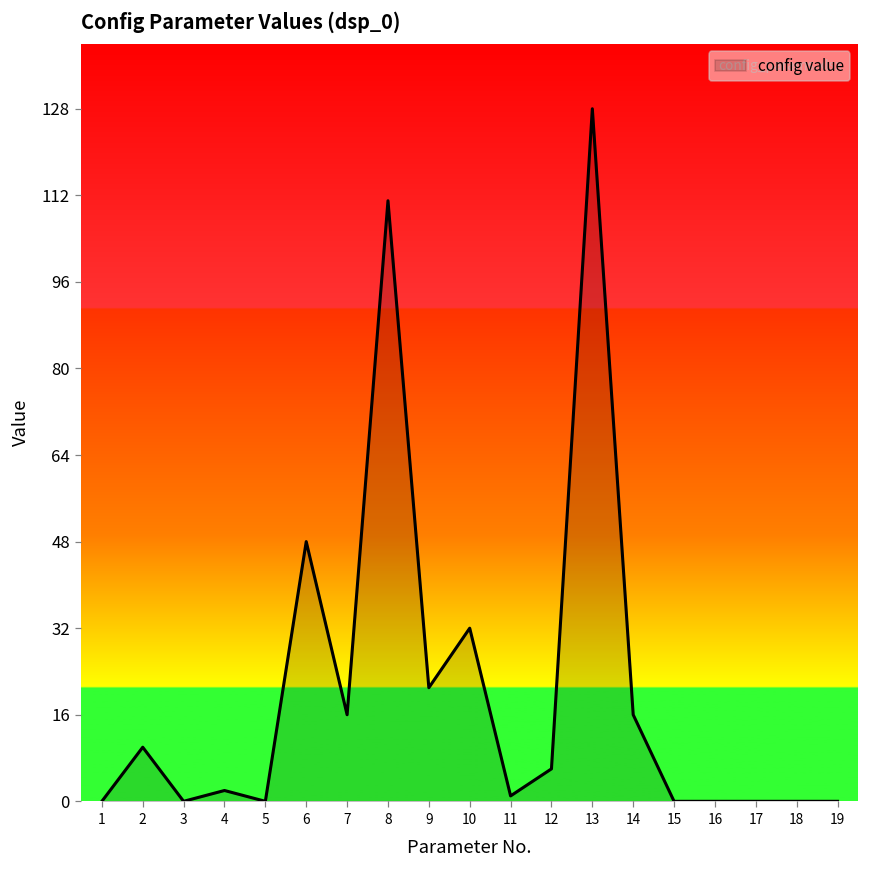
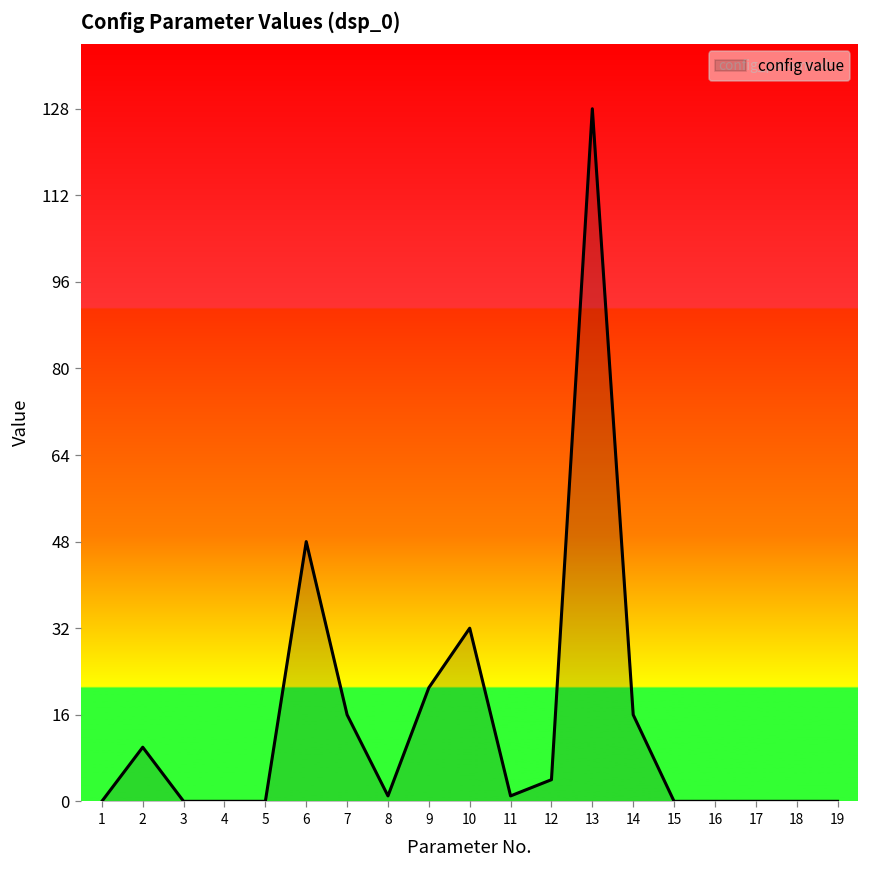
  {
    "1": 0,
    "2": 10,
    "3": 0,
-   "4": 2,
+   "4": 0,
    "5": 0,
    "6": 48,
    "7": 16,
-   "8": 111,
+   "8": 1,
    "9": 21,
    "10": 32,
    "11": 1,
-   "12": 6,
+   "12": 4,
    "13": 128,
    "14": 16,
    "15": 0,
    "16": 0,
    "17": 0,
    "18": 0,
    "19": 0
  }
